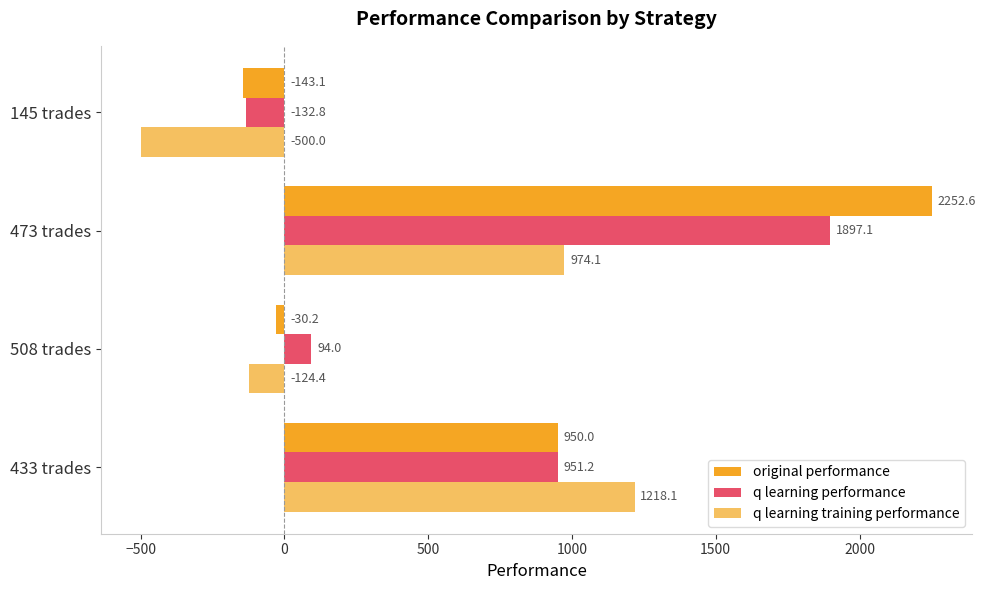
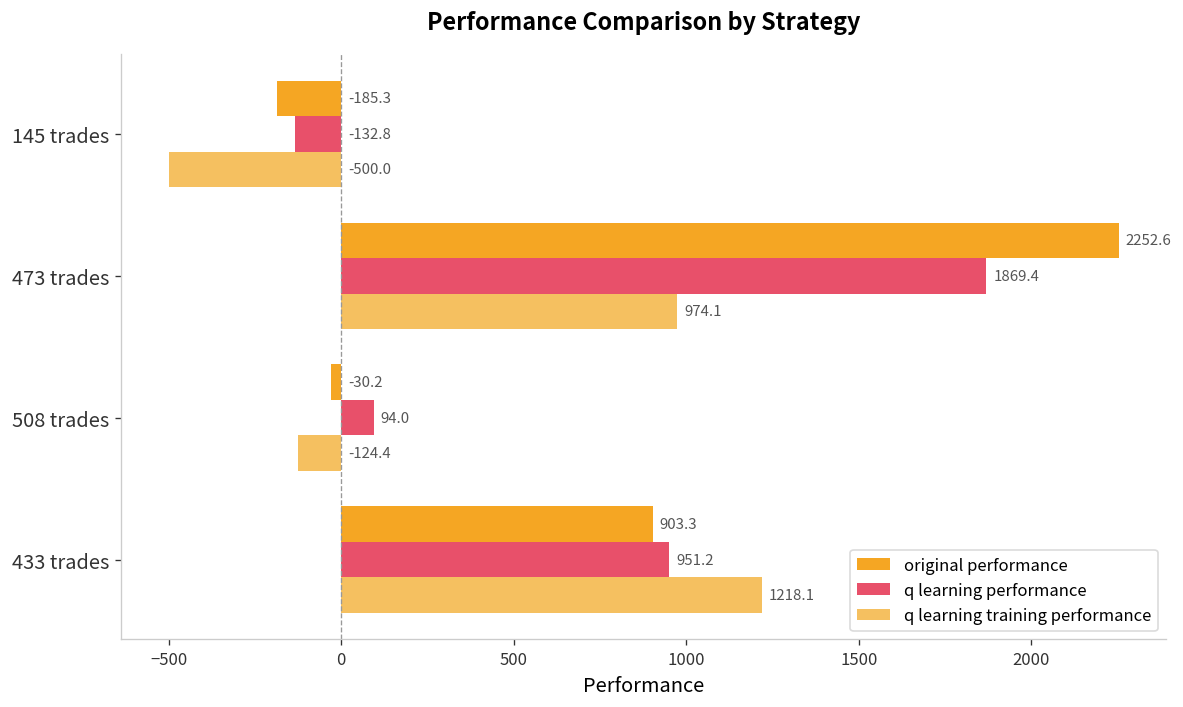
  {
    "original performance": {
-     "145 trades": -143.1,
+     "145 trades": -185.3,
      "473 trades": 2252.6,
      "508 trades": -30.2,
-     "433 trades": 950.0
+     "433 trades": 903.3
    },
    "q learning performance": {
-     "473 trades": 1897.1,
+     "473 trades": 1869.4,
      "508 trades": 94.0,
      "433 trades": 951.2
    },
    "q learning training performance": {
      "473 trades": 974.1,
      "433 trades": 1218.1
    }
  }
